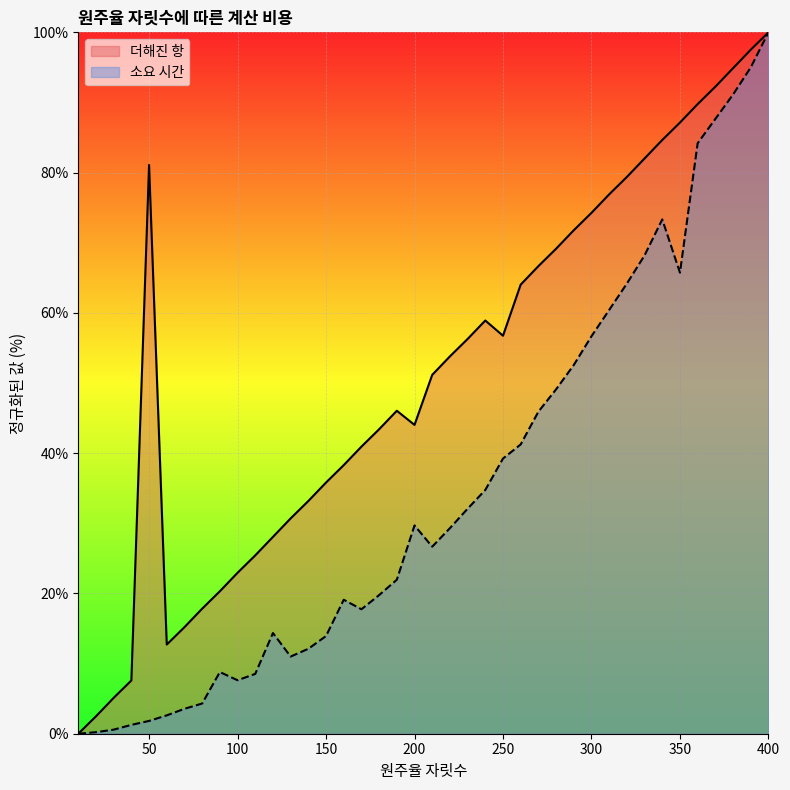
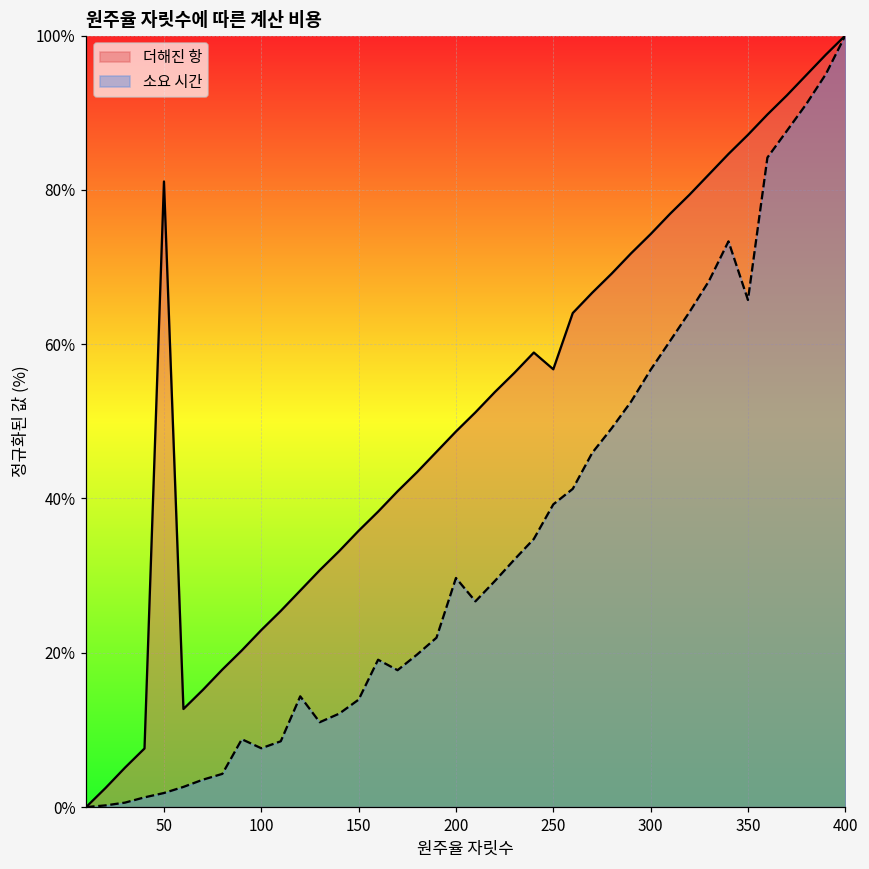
  {
    "더해진 항": {
      "50": "81%",
      "100": "23%",
      "150": "36%",
-     "200": "44%",
+     "200": "49%",
      "250": "57%",
      "300": "74%",
      "350": "87%"
    },
    "소요 시간": {
      "50": "2%",
      "100": "8%",
      "150": "14%",
      "200": "30%",
      "250": "39%",
      "300": "57%",
      "350": "66%"
    }
  }
